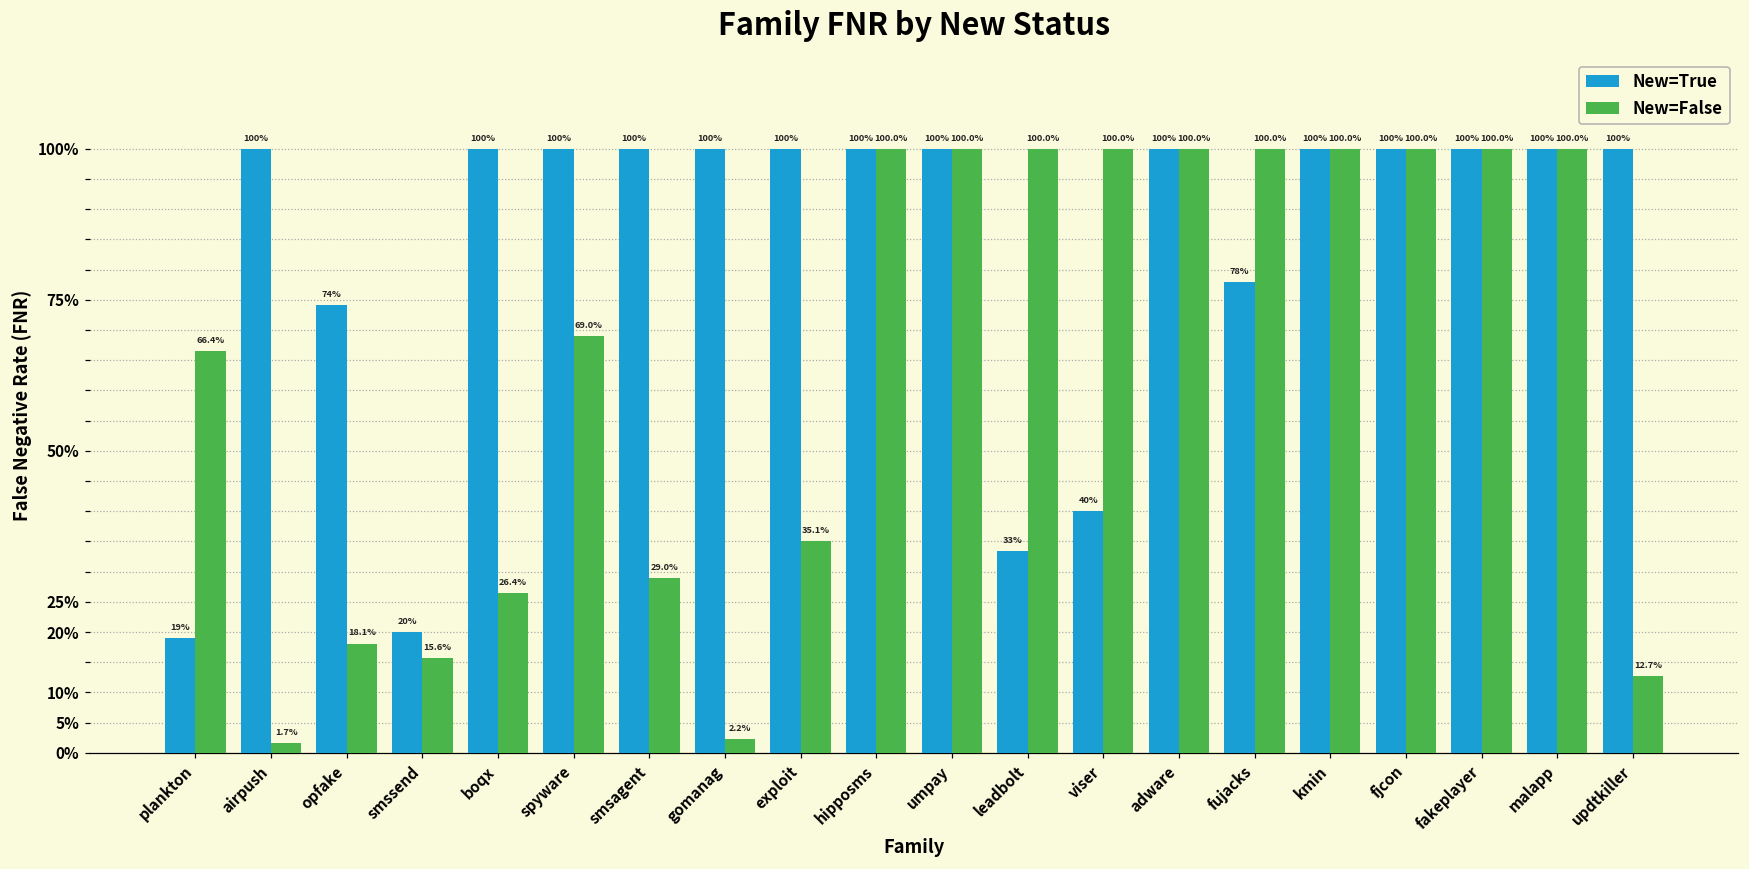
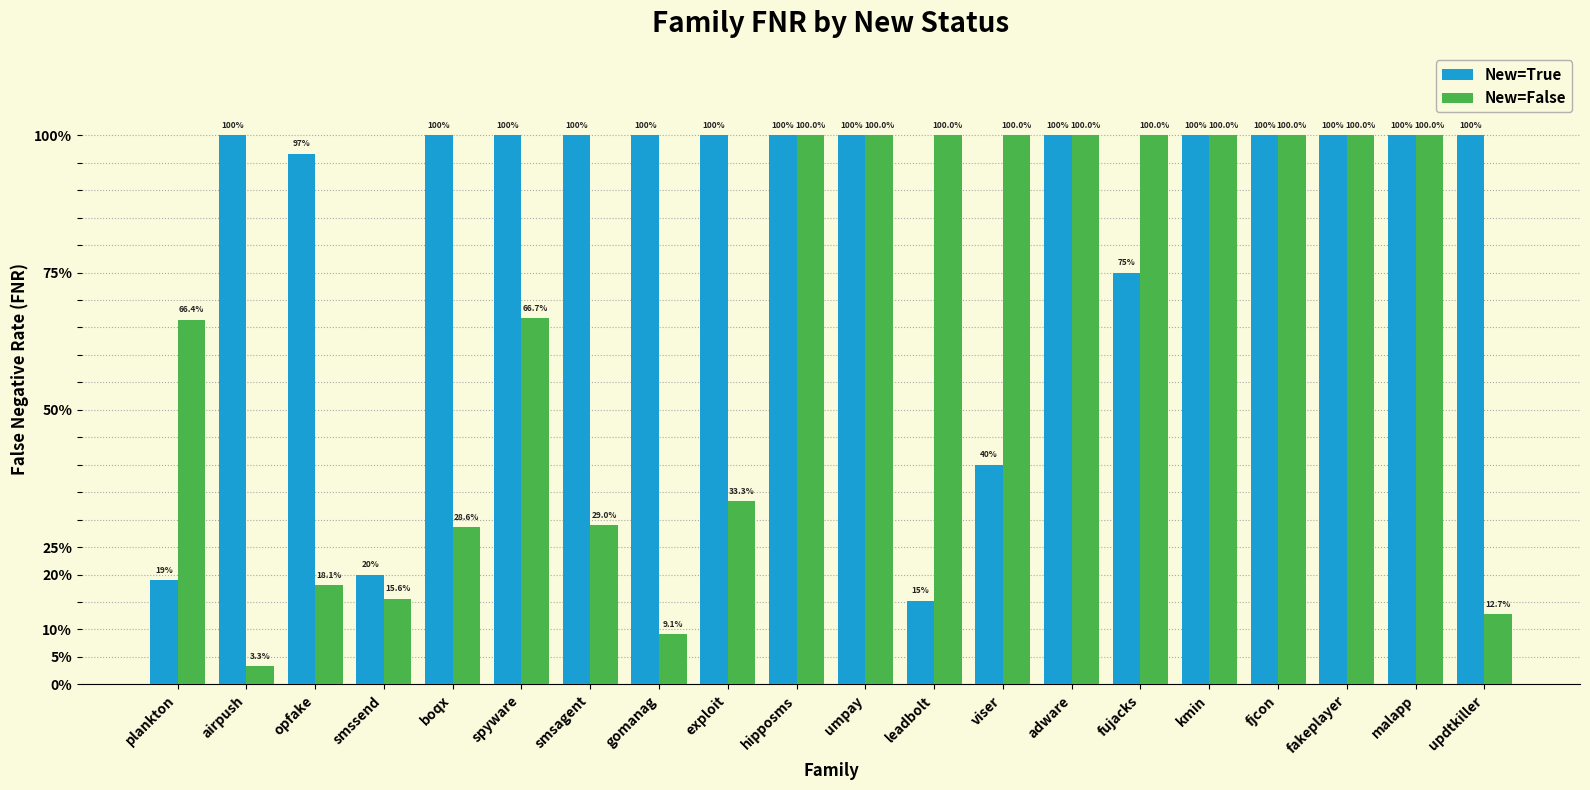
  {
    "New=True": {
      "plankton": "19%",
      "airpush": "100%",
-     "opfake": "74%",
+     "opfake": "97%",
      "smssend": "20%",
      "boqx": "100%",
      "spyware": "100%",
      "smsagent": "100%",
      "gomanag": "100%",
      "exploit": "100%",
      "hipposms": "100%",
      "umpay": "100%",
-     "leadbolt": "33%",
+     "leadbolt": "15%",
      "viser": "40%",
      "adware": "100%",
-     "fujacks": "78%",
+     "fujacks": "75%",
      "kmin": "100%",
      "fjcon": "100%",
      "fakeplayer": "100%",
      "malapp": "100%",
      "updtkiller": "100%"
    },
    "New=False": {
      "plankton": "66.4%",
-     "airpush": "1.7%",
+     "airpush": "3.3%",
      "opfake": "18.1%",
      "smssend": "15.6%",
-     "boqx": "26.4%",
-     "spyware": "69.0%",
+     "boqx": "28.6%",
+     "spyware": "66.7%",
      "smsagent": "29.0%",
-     "gomanag": "2.2%",
-     "exploit": "35.1%",
+     "gomanag": "9.1%",
+     "exploit": "33.3%",
      "hipposms": "100.0%",
      "umpay": "100.0%",
      "leadbolt": "100.0%",
      "viser": "100.0%",
      "adware": "100.0%",
      "fujacks": "100.0%",
      "kmin": "100.0%",
      "fjcon": "100.0%",
      "fakeplayer": "100.0%",
      "malapp": "100.0%",
      "updtkiller": "12.7%"
    }
  }
